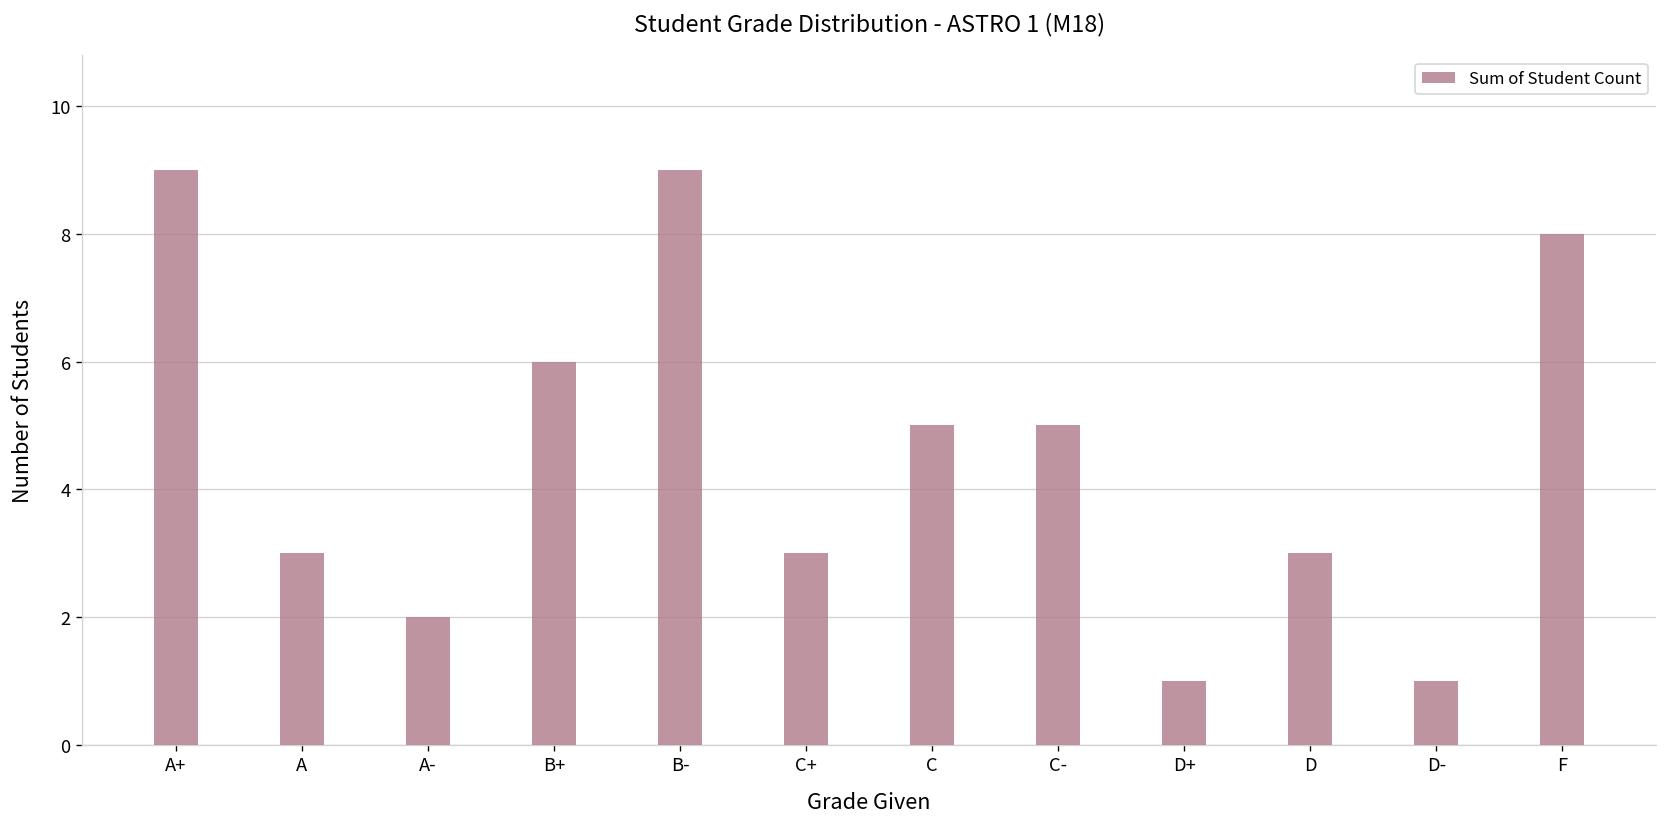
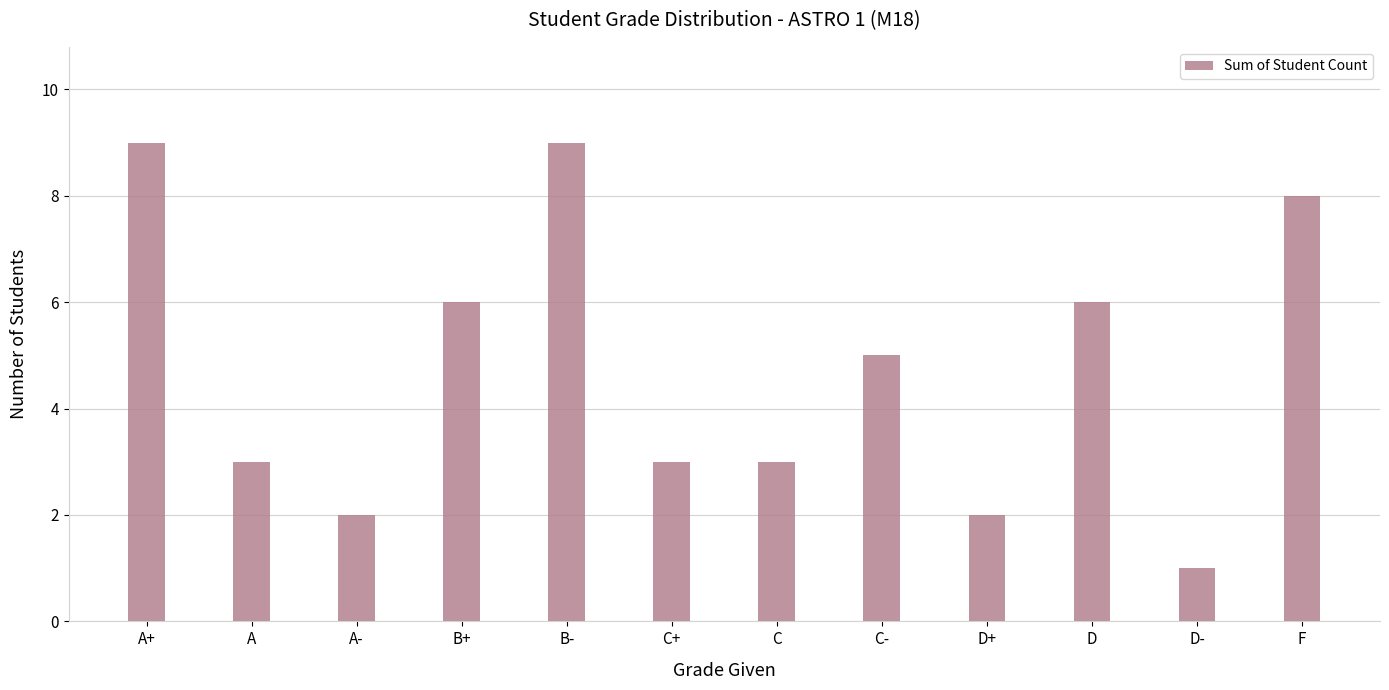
  {
    "A+": 9,
    "A": 3,
    "A-": 2,
    "B+": 6,
    "B-": 9,
    "C+": 3,
-   "C": 5,
+   "C": 3,
    "C-": 5,
-   "D+": 1,
-   "D": 3,
+   "D+": 2,
+   "D": 6,
    "D-": 1,
    "F": 8
  }
